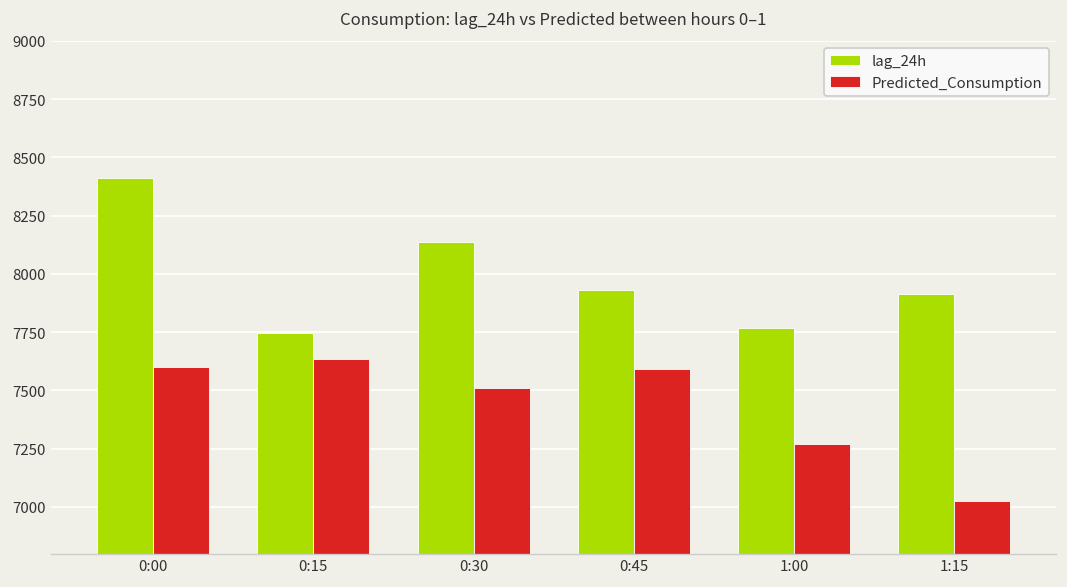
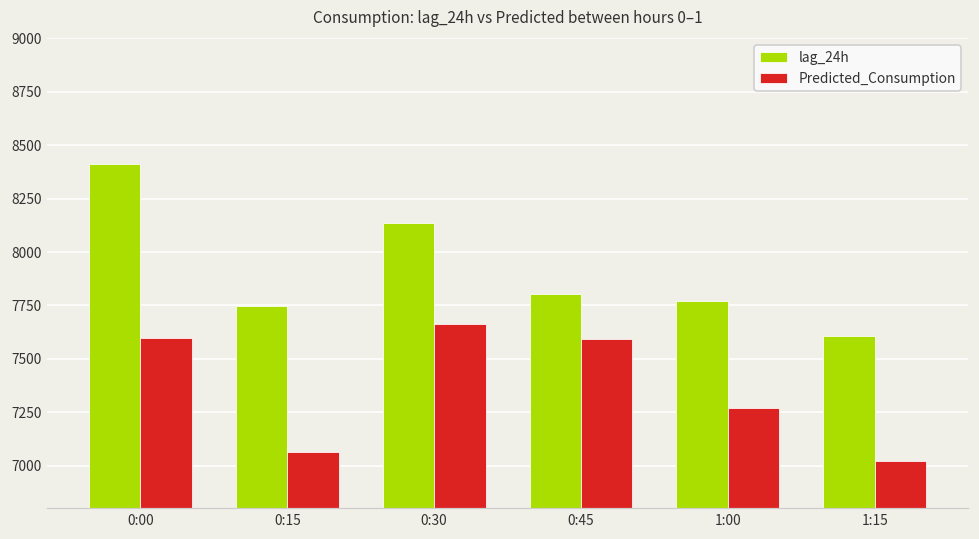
  {
    "lag_24h": {
      "0:00": 8410,
      "0:15": 7750,
      "0:30": 8140,
-     "0:45": 7930,
+     "0:45": 7800,
      "1:00": 7770,
-     "1:15": 7910
+     "1:15": 7610
    },
    "Predicted_Consumption": {
      "0:00": 7600,
-     "0:15": 7630,
-     "0:30": 7510,
+     "0:15": 7060,
+     "0:30": 7660,
      "0:45": 7590,
      "1:00": 7270,
      "1:15": 7020
    }
  }
